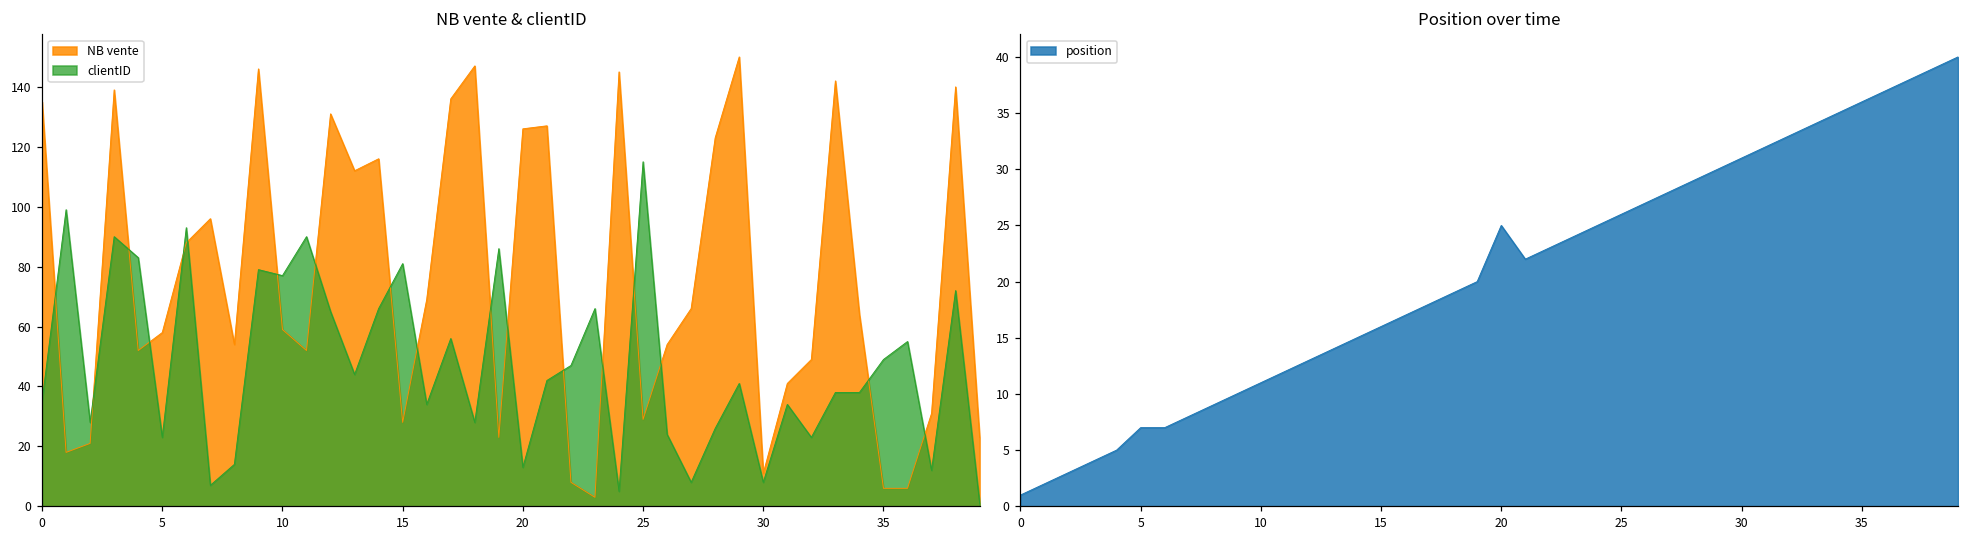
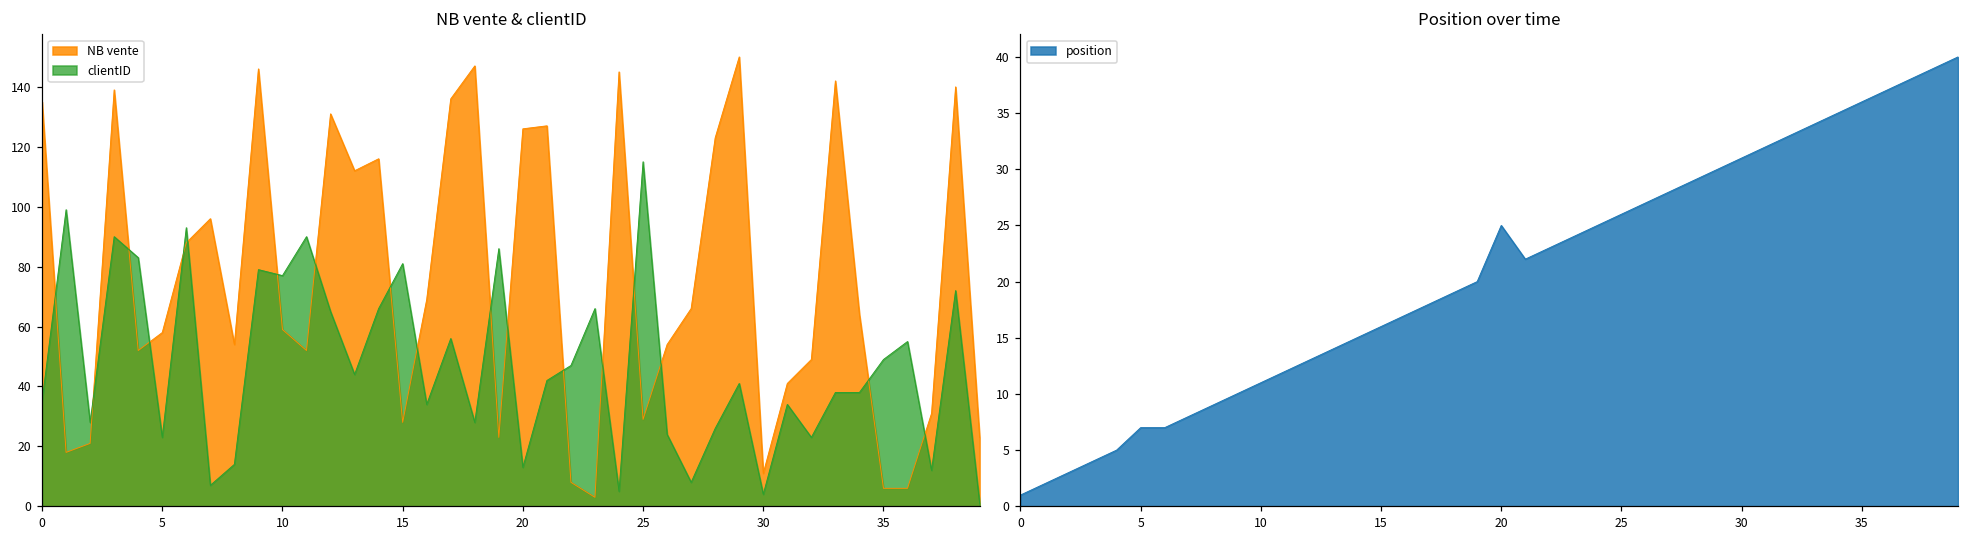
  {
    "NB vente & clientID": {
      "NB vente": {
        "0": 135,
        "5": 58,
        "10": 59,
        "15": 28,
        "20": 126,
        "25": 29,
        "30": 11,
        "35": 6
      },
      "clientID": {
        "0": 35,
        "5": 23,
        "10": 77,
        "15": 81,
        "20": 13,
        "25": 115,
-       "30": 8,
+       "30": 4,
        "35": 49
      }
    },
    "Position over time": {
      "0": 1.0,
      "5": 7.0,
      "10": 11.0,
      "15": 16.0,
      "20": 25.0,
      "25": 26.0,
      "30": 31.0,
      "35": 36.0
    }
  }
